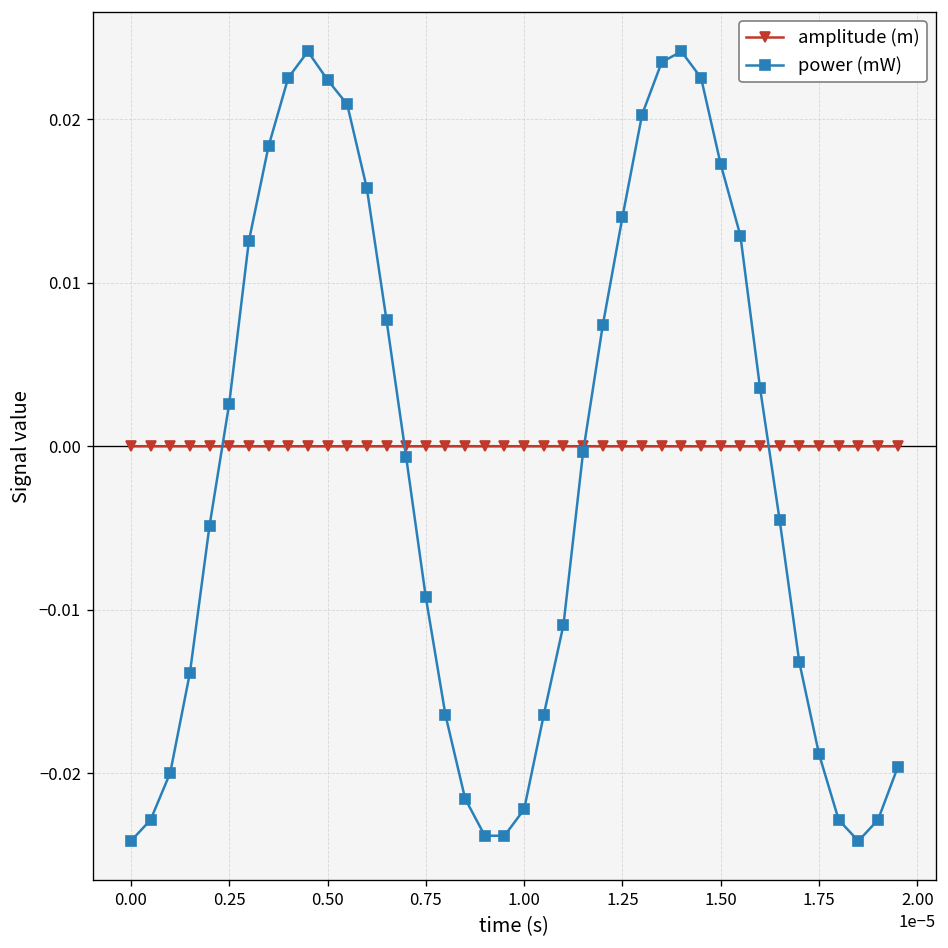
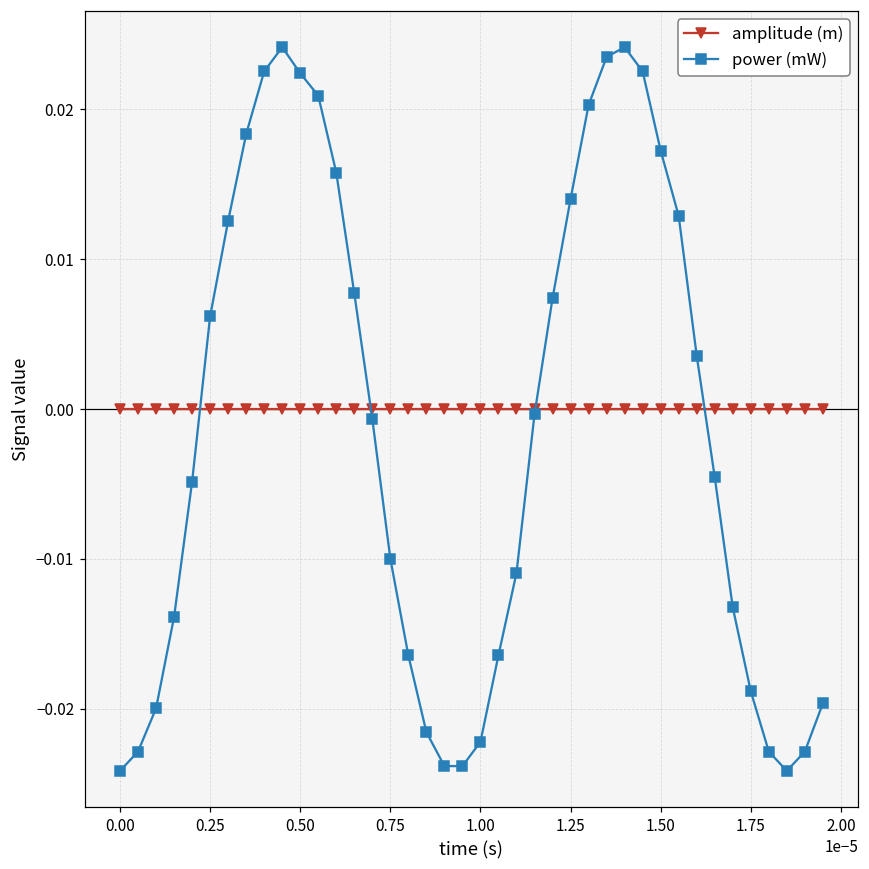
  {
    "amplitude (m)": {
      "0.00": 0.0000,
      "0.25": 0.0000,
      "0.50": 0.0000,
      "0.75": 0.0000,
      "1.00": 0.0000,
      "1.25": 0.0000,
      "1.50": 0.0000,
      "1.75": 0.0000
    },
    "power (mW)": {
      "0.00": -0.0241,
-     "0.25": 0.0026,
+     "0.25": 0.0062,
      "0.50": 0.0224,
-     "0.75": -0.0092,
+     "0.75": -0.0100,
      "1.00": -0.0222,
      "1.25": 0.0140,
      "1.50": 0.0172,
      "1.75": -0.0188
    }
  }
